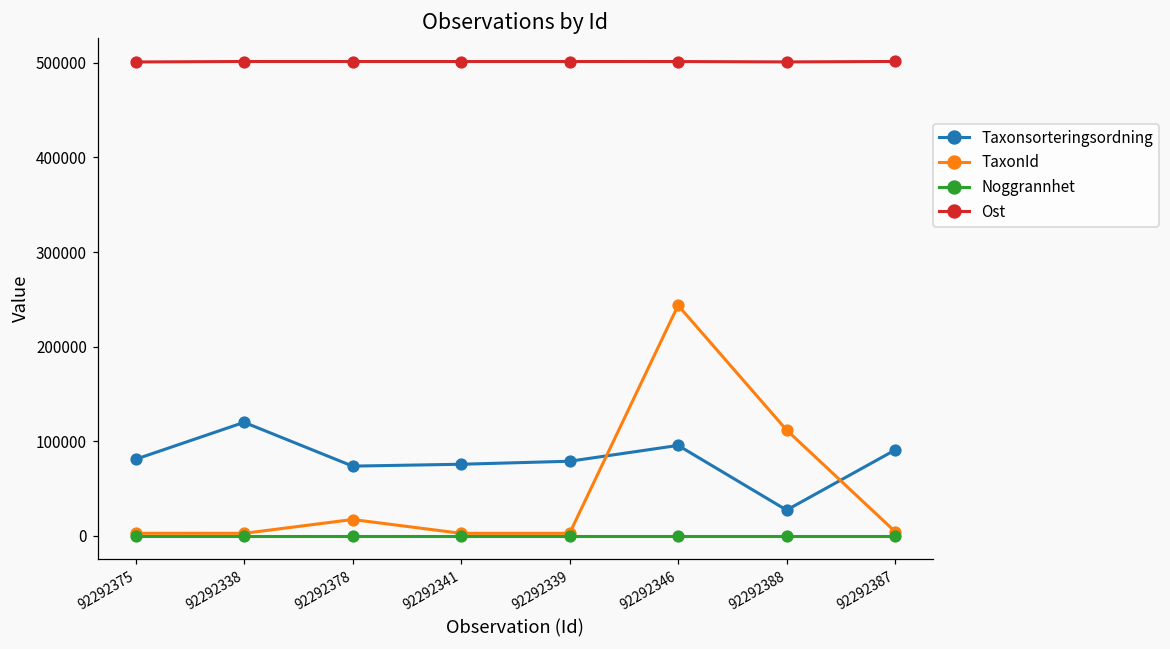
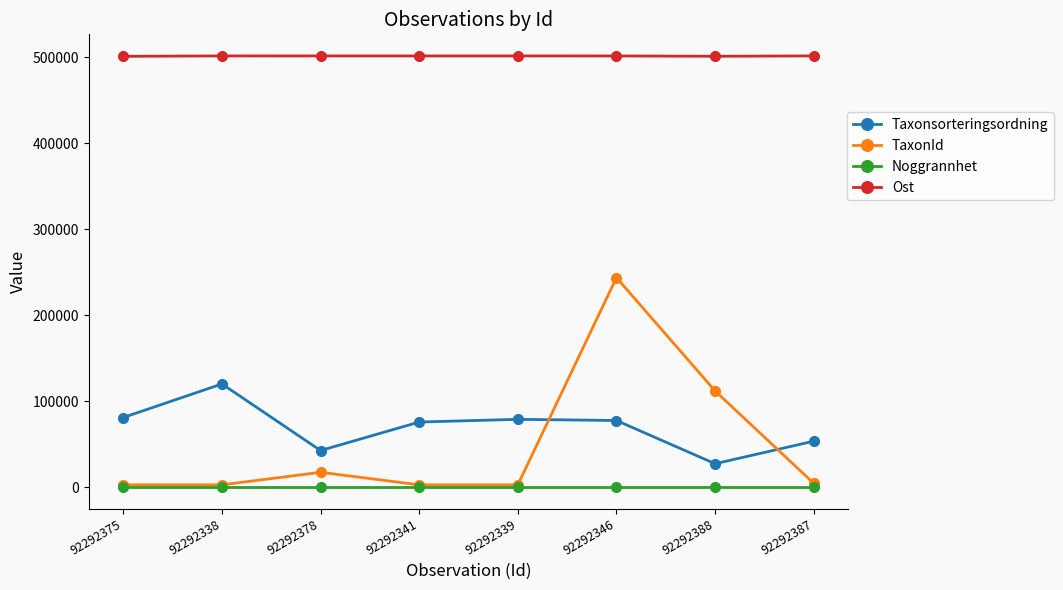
  {
    "Taxonsorteringsordning": {
      "92292375": 80000,
      "92292338": 120000,
-     "92292378": 70000,
+     "92292378": 40000,
      "92292341": 80000,
      "92292339": 80000,
-     "92292346": 100000,
+     "92292346": 80000,
      "92292388": 30000,
-     "92292387": 90000
+     "92292387": 50000
    },
    "TaxonId": {
      "92292378": 20000,
      "92292346": 240000,
      "92292388": 110000,
      "92292387": 0
    },
    "Noggrannhet": {
      "92292378": 0,
      "92292346": 0,
      "92292388": 0,
      "92292387": 0
    },
    "Ost": {
      "92292375": 500000,
      "92292338": 500000,
      "92292378": 500000,
      "92292341": 500000,
      "92292339": 500000,
      "92292346": 500000,
      "92292388": 500000,
      "92292387": 500000
    }
  }
